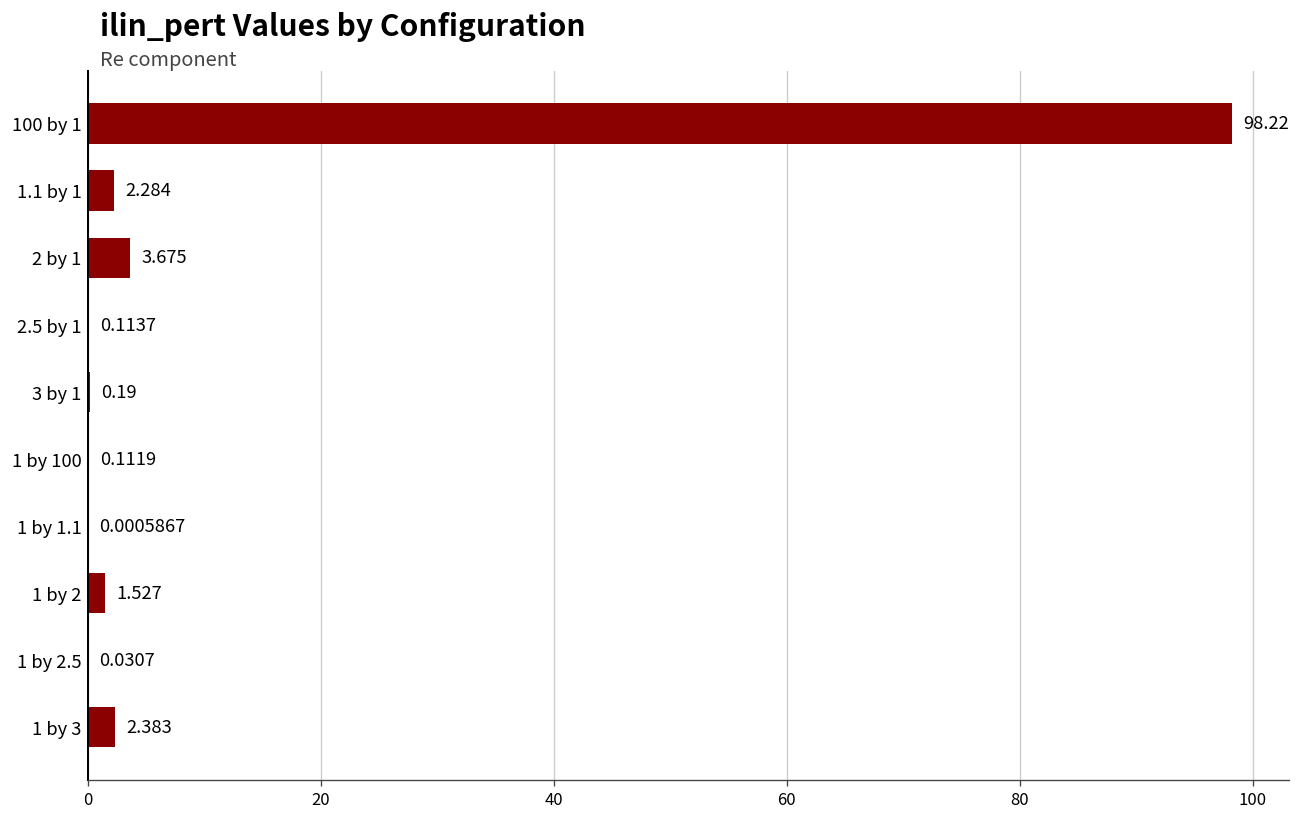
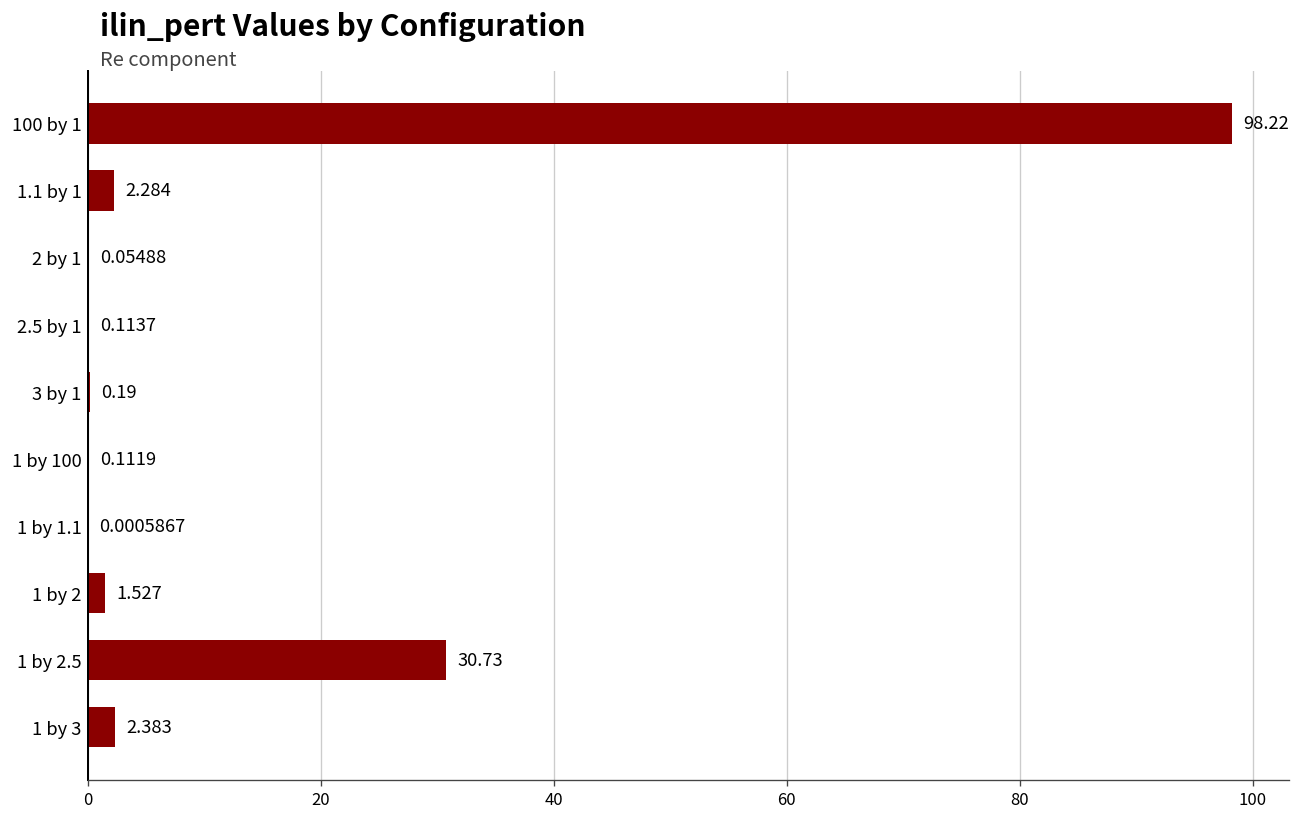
  {
    "100 by 1": 98.22,
    "1.1 by 1": 2.284,
-   "2 by 1": 3.675,
+   "2 by 1": 0.05488,
    "2.5 by 1": 0.1137,
    "3 by 1": 0.19,
    "1 by 100": 0.1119,
    "1 by 1.1": 0.0005867,
    "1 by 2": 1.527,
-   "1 by 2.5": 0.0307,
+   "1 by 2.5": 30.73,
    "1 by 3": 2.383
  }
